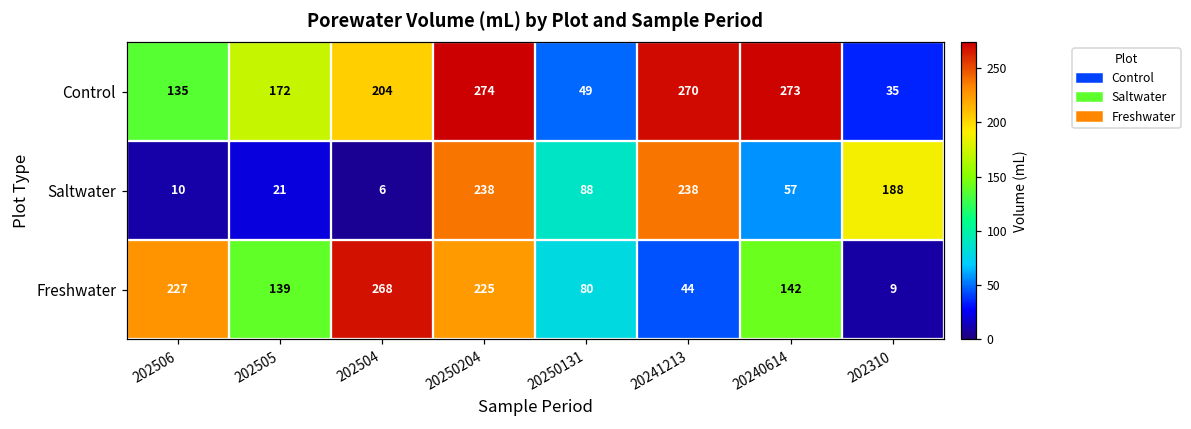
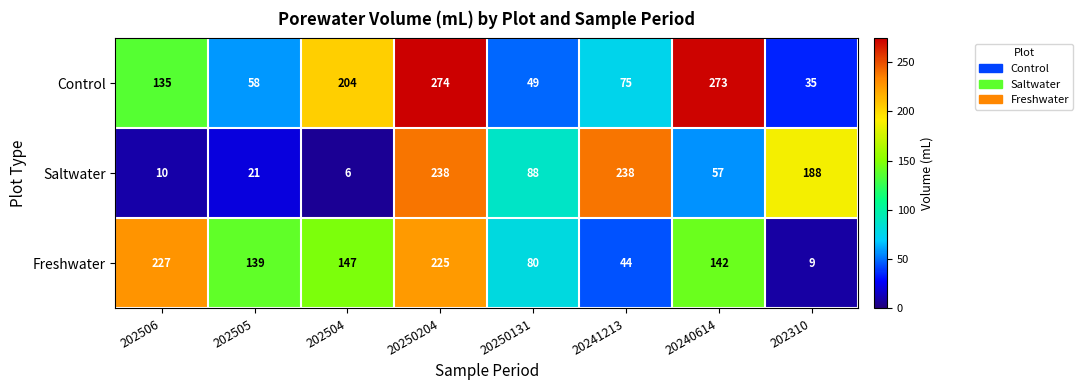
  {
    "Control": {
      "202506": 135,
-     "202505": 172,
+     "202505": 58,
      "202504": 204,
      "20250204": 274,
      "20250131": 49,
-     "20241213": 270,
+     "20241213": 75,
      "20240614": 273,
      "202310": 35
    },
    "Saltwater": {
      "202506": 10,
      "202505": 21,
      "202504": 6,
      "20250204": 238,
      "20250131": 88,
      "20241213": 238,
      "20240614": 57,
      "202310": 188
    },
    "Freshwater": {
      "202506": 227,
      "202505": 139,
-     "202504": 268,
+     "202504": 147,
      "20250204": 225,
      "20250131": 80,
      "20241213": 44,
      "20240614": 142,
      "202310": 9
    }
  }
